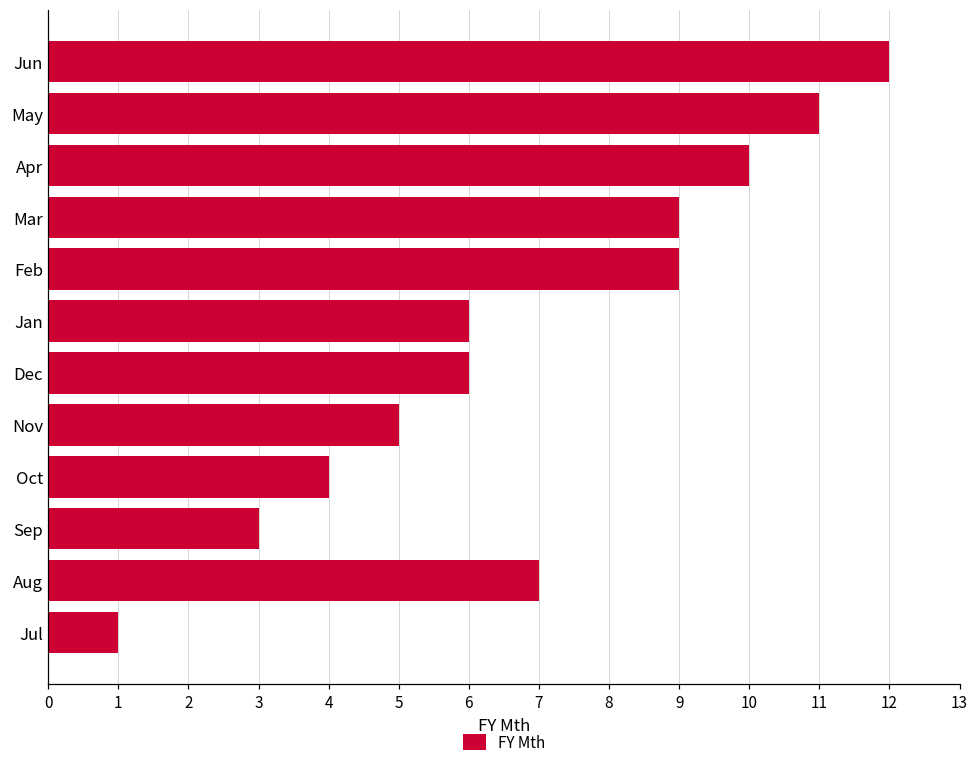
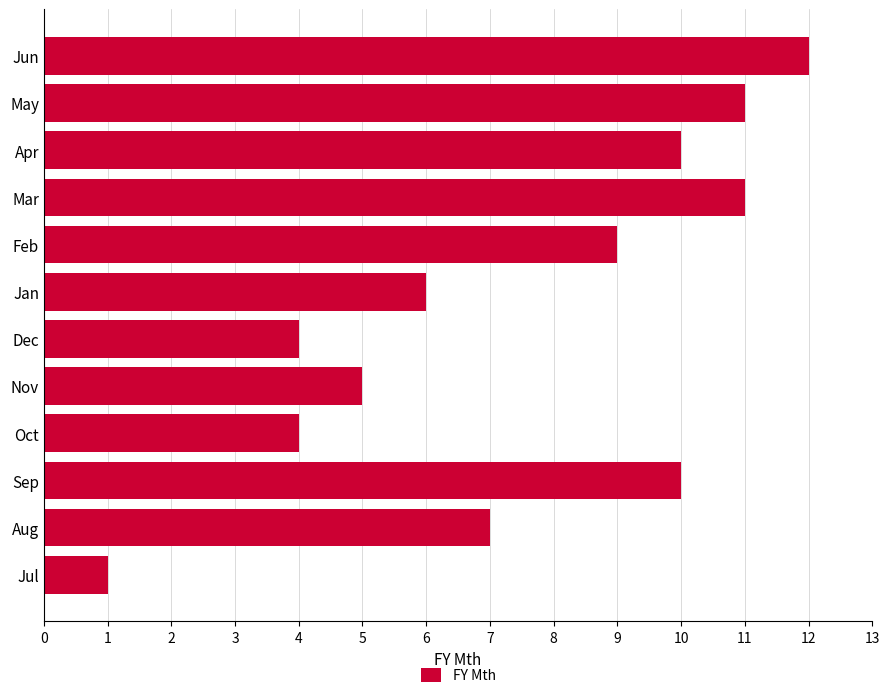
  {
    "Jun": 12,
    "May": 11,
    "Apr": 10,
-   "Mar": 9,
+   "Mar": 11,
    "Feb": 9,
    "Jan": 6,
-   "Dec": 6,
+   "Dec": 4,
    "Nov": 5,
    "Oct": 4,
-   "Sep": 3,
+   "Sep": 10,
    "Aug": 7,
    "Jul": 1
  }
